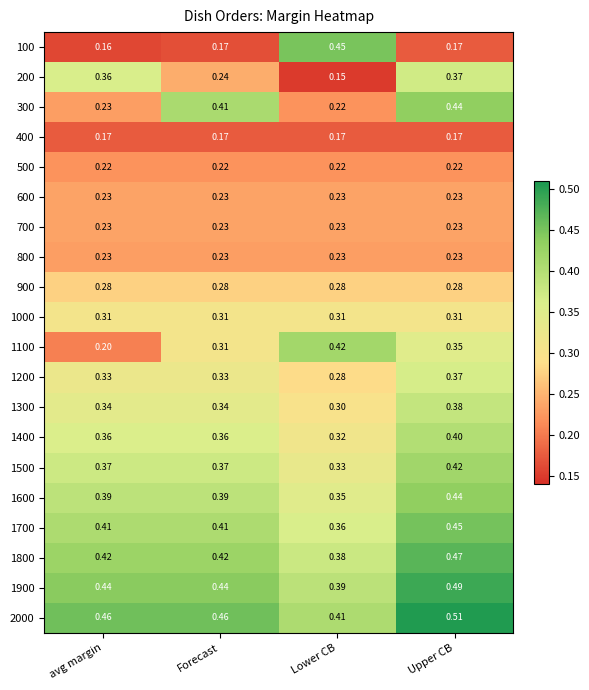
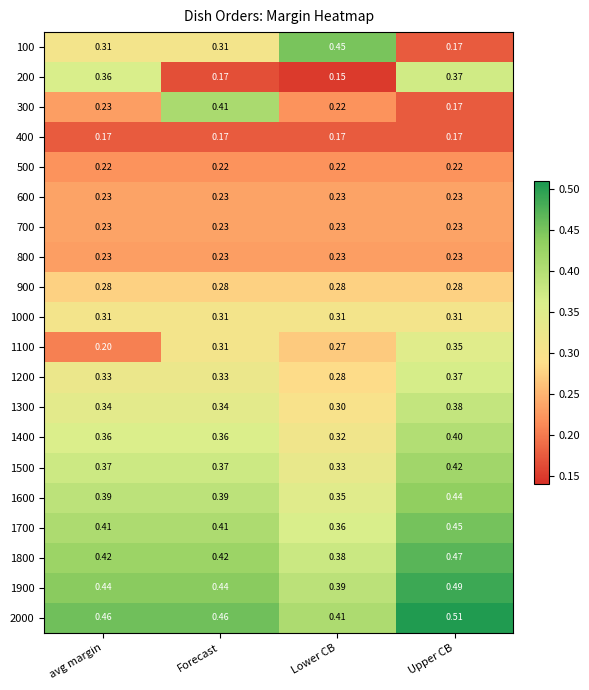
  {
    "100": {
-     "avg margin": 0.16,
-     "Forecast": 0.17,
+     "avg margin": 0.31,
+     "Forecast": 0.31,
      "Lower CB": 0.45,
      "Upper CB": 0.17
    },
    "200": {
      "avg margin": 0.36,
-     "Forecast": 0.24,
+     "Forecast": 0.17,
      "Lower CB": 0.15,
      "Upper CB": 0.37
    },
    "300": {
      "avg margin": 0.23,
      "Forecast": 0.41,
      "Lower CB": 0.22,
-     "Upper CB": 0.44
+     "Upper CB": 0.17
    },
    "400": {
      "avg margin": 0.17,
      "Forecast": 0.17,
      "Lower CB": 0.17,
      "Upper CB": 0.17
    },
    "500": {
      "avg margin": 0.22,
      "Forecast": 0.22,
      "Lower CB": 0.22,
      "Upper CB": 0.22
    },
    "600": {
      "avg margin": 0.23,
      "Forecast": 0.23,
      "Lower CB": 0.23,
      "Upper CB": 0.23
    },
    "700": {
      "avg margin": 0.23,
      "Forecast": 0.23,
      "Lower CB": 0.23,
      "Upper CB": 0.23
    },
    "800": {
      "avg margin": 0.23,
      "Forecast": 0.23,
      "Lower CB": 0.23,
      "Upper CB": 0.23
    },
    "900": {
      "avg margin": 0.28,
      "Forecast": 0.28,
      "Lower CB": 0.28,
      "Upper CB": 0.28
    },
    "1000": {
      "avg margin": 0.31,
      "Forecast": 0.31,
      "Lower CB": 0.31,
      "Upper CB": 0.31
    },
    "1100": {
      "avg margin": 0.20,
      "Forecast": 0.31,
-     "Lower CB": 0.42,
+     "Lower CB": 0.27,
      "Upper CB": 0.35
    },
    "1200": {
      "avg margin": 0.33,
      "Forecast": 0.33,
      "Lower CB": 0.28,
      "Upper CB": 0.37
    },
    "1300": {
      "avg margin": 0.34,
      "Forecast": 0.34,
      "Lower CB": 0.30,
      "Upper CB": 0.38
    },
    "1400": {
      "avg margin": 0.36,
      "Forecast": 0.36,
      "Lower CB": 0.32,
      "Upper CB": 0.40
    },
    "1500": {
      "avg margin": 0.37,
      "Forecast": 0.37,
      "Lower CB": 0.33,
      "Upper CB": 0.42
    },
    "1600": {
      "avg margin": 0.39,
      "Forecast": 0.39,
      "Lower CB": 0.35,
      "Upper CB": 0.44
    },
    "1700": {
      "avg margin": 0.41,
      "Forecast": 0.41,
      "Lower CB": 0.36,
      "Upper CB": 0.45
    },
    "1800": {
      "avg margin": 0.42,
      "Forecast": 0.42,
      "Lower CB": 0.38,
      "Upper CB": 0.47
    },
    "1900": {
      "avg margin": 0.44,
      "Forecast": 0.44,
      "Lower CB": 0.39,
      "Upper CB": 0.49
    },
    "2000": {
      "avg margin": 0.46,
      "Forecast": 0.46,
      "Lower CB": 0.41,
      "Upper CB": 0.51
    }
  }
